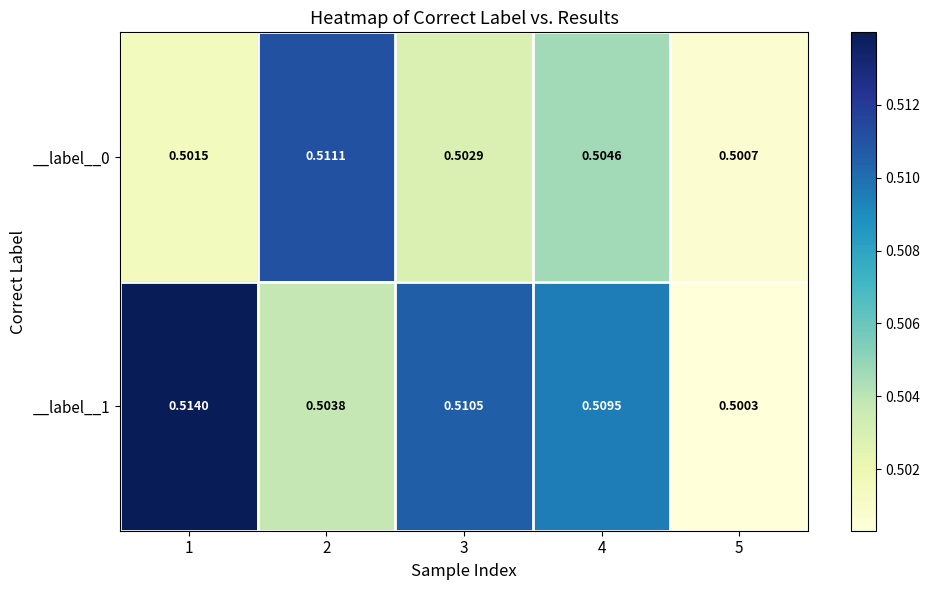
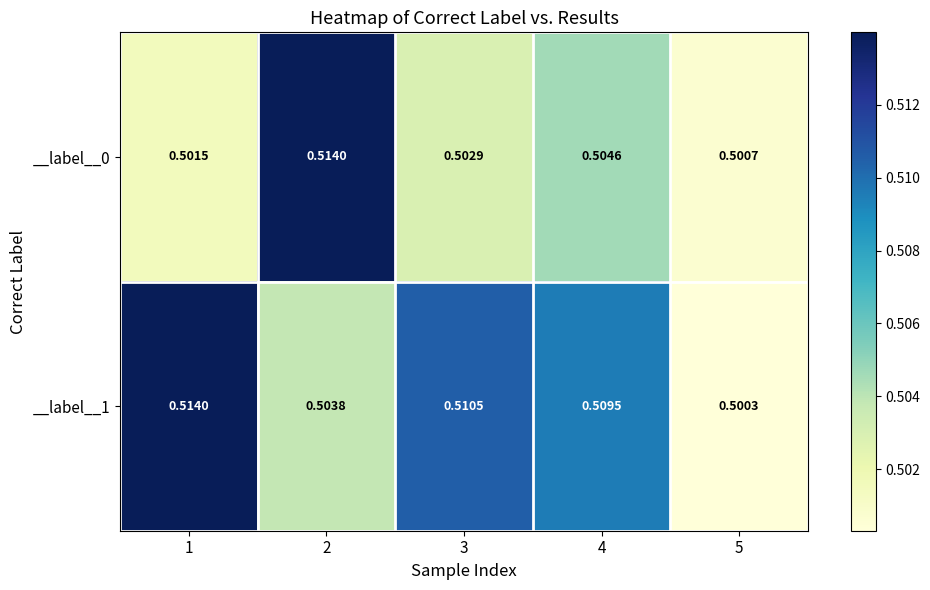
  {
    "__label__0": {
      "1": 0.5015,
-     "2": 0.5111,
+     "2": 0.5140,
      "3": 0.5029,
      "4": 0.5046,
      "5": 0.5007
    },
    "__label__1": {
      "1": 0.5140,
      "2": 0.5038,
      "3": 0.5105,
      "4": 0.5095,
      "5": 0.5003
    }
  }
